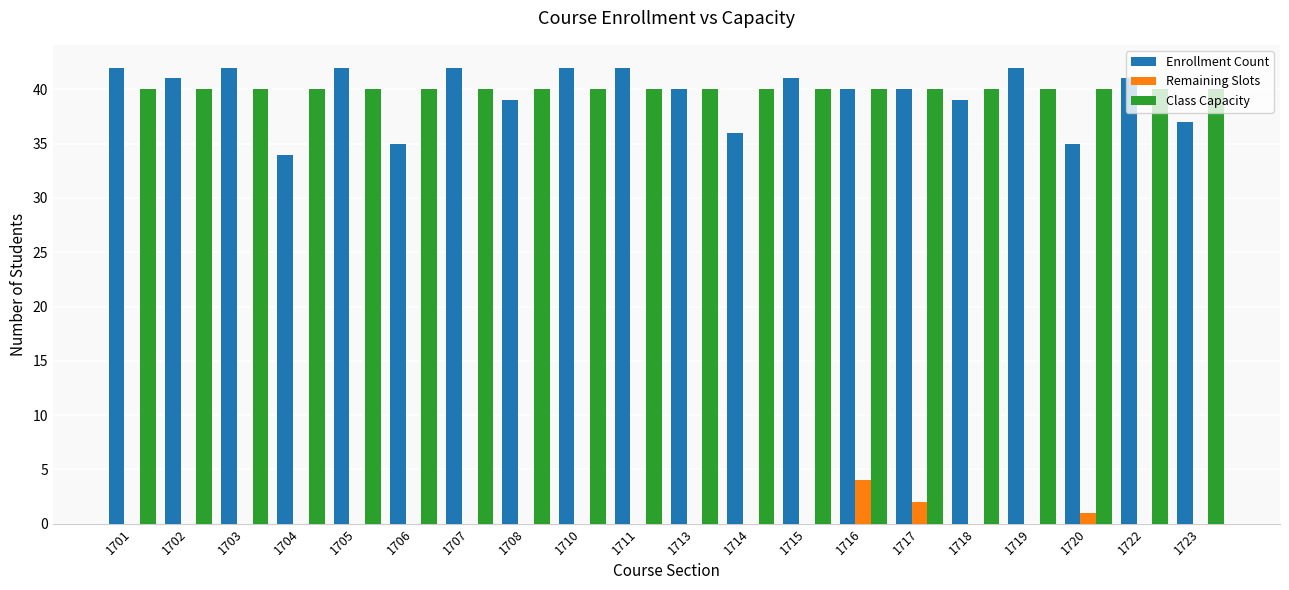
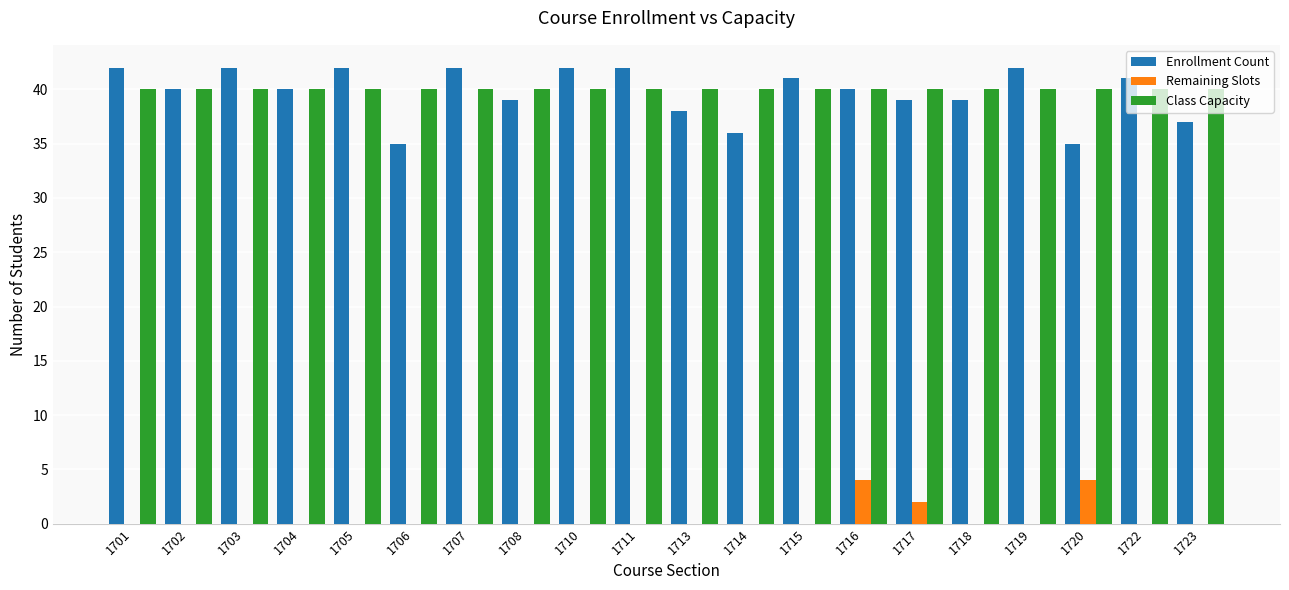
  {
    "Enrollment Count": {
      "1701": 42,
-     "1702": 41,
+     "1702": 40,
      "1703": 42,
-     "1704": 34,
+     "1704": 40,
      "1705": 42,
      "1706": 35,
      "1707": 42,
      "1708": 39,
      "1710": 42,
      "1711": 42,
-     "1713": 40,
+     "1713": 38,
      "1714": 36,
      "1715": 41,
      "1716": 40,
-     "1717": 40,
+     "1717": 39,
      "1718": 39,
      "1719": 42,
      "1720": 35,
      "1723": 37
    },
    "Remaining Slots": {
      "1701": 0,
      "1702": 0,
      "1703": 0,
      "1704": 0,
      "1705": 0,
      "1706": 0,
      "1707": 0,
      "1708": 0,
      "1710": 0,
      "1711": 0,
      "1713": 0,
      "1714": 0,
      "1715": 0,
      "1716": 4,
      "1717": 2,
      "1718": 0,
      "1719": 0,
-     "1720": 1,
+     "1720": 4,
      "1722": 0,
      "1723": 0
    },
    "Class Capacity": {
      "1701": 40,
      "1702": 40,
      "1703": 40,
      "1704": 40,
      "1705": 40,
      "1706": 40,
      "1707": 40,
      "1708": 40,
      "1710": 40,
      "1711": 40,
      "1713": 40,
      "1714": 40,
      "1715": 40,
      "1716": 40,
      "1717": 40,
      "1718": 40,
      "1719": 40,
      "1720": 40
    }
  }
